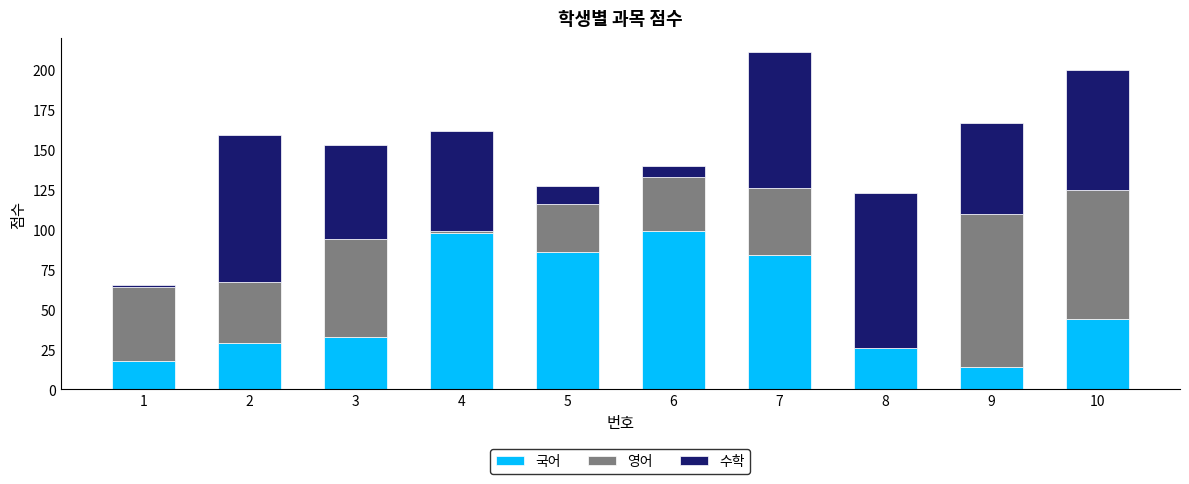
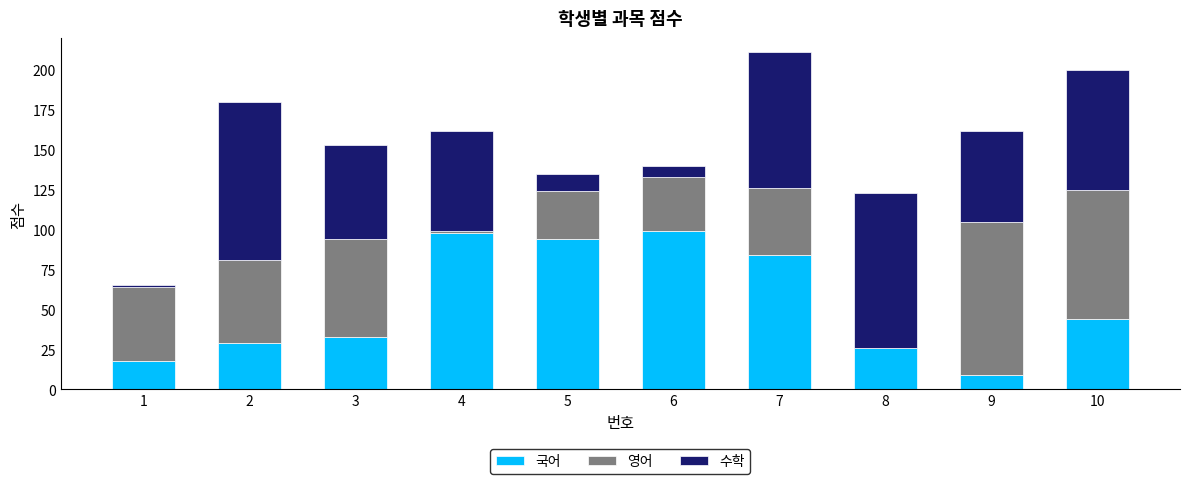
  {
    "국어": {
      "1": 18,
      "2": 29,
      "3": 33,
      "4": 98,
-     "5": 86,
+     "5": 94,
      "6": 99,
      "7": 84,
      "8": 26,
-     "9": 14,
+     "9": 9,
      "10": 44
    },
    "영어": {
      "1": 46,
-     "2": 38,
+     "2": 52,
      "3": 61,
      "5": 30,
      "6": 34,
      "7": 42,
      "8": 0,
      "9": 96,
      "10": 81
    },
    "수학": {
-     "2": 92,
+     "2": 99,
      "3": 59,
      "4": 63,
      "5": 11,
      "6": 7,
      "7": 85,
      "8": 97,
      "9": 57,
      "10": 75
    }
  }
